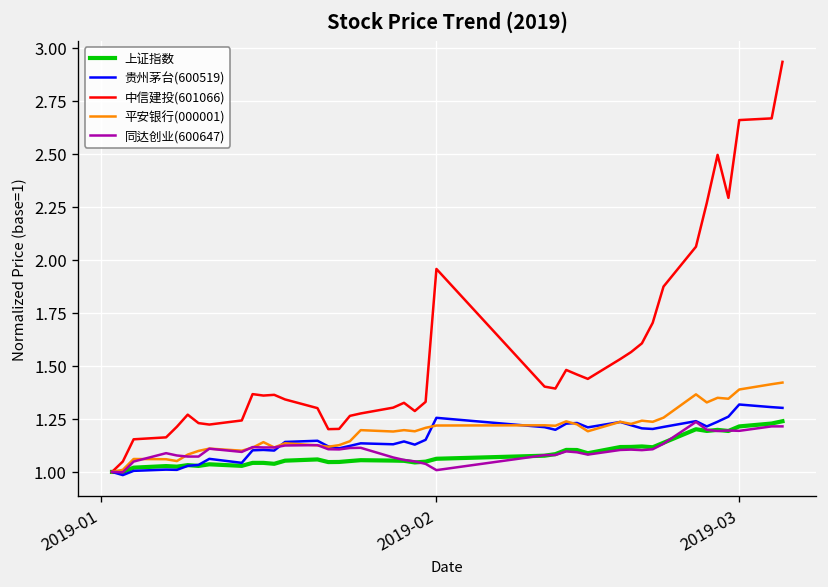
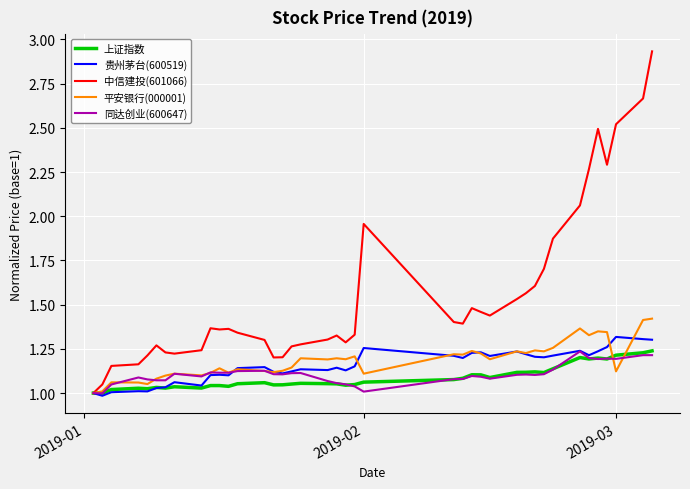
  {
    "上证指数": {
      "2019-02": 1.06,
      "2019-03": 1.21
    },
    "贵州茅台(600519)": {
      "2019-02": 1.25,
      "2019-03": 1.32
    },
    "中信建投(601066)": {
      "2019-02": 1.96,
-     "2019-03": 2.66
+     "2019-03": 2.52
    },
    "平安银行(000001)": {
-     "2019-02": 1.22,
-     "2019-03": 1.39
+     "2019-02": 1.11,
+     "2019-03": 1.12
    },
    "同达创业(600647)": {
      "2019-02": 1.01,
      "2019-03": 1.19
    }
  }
